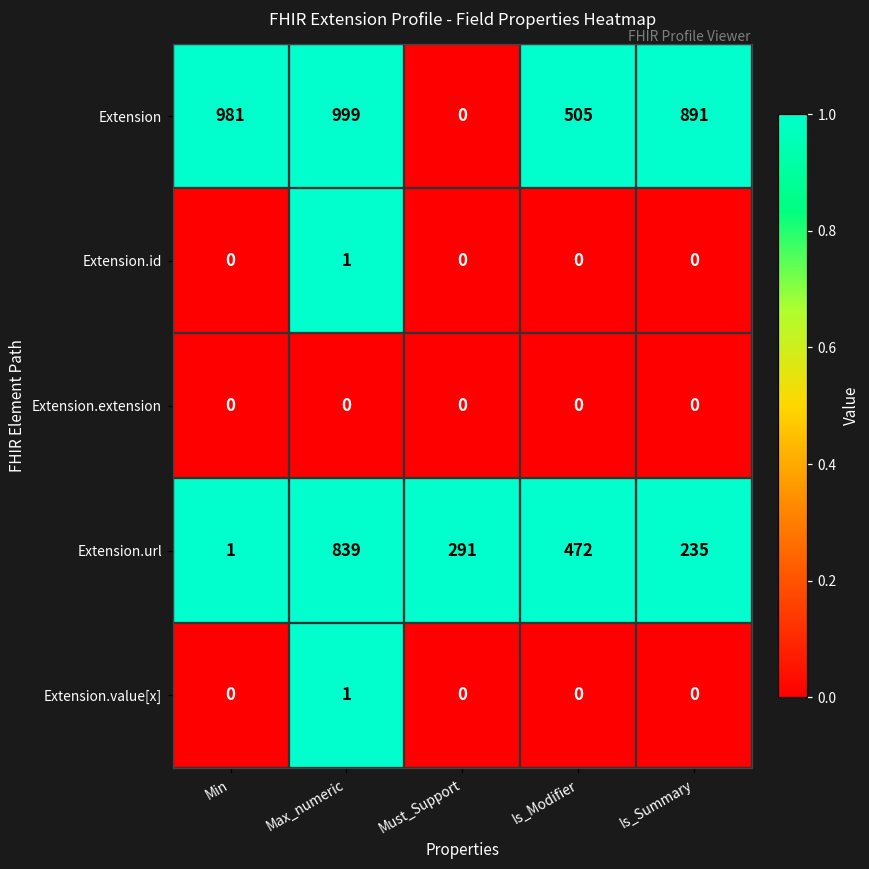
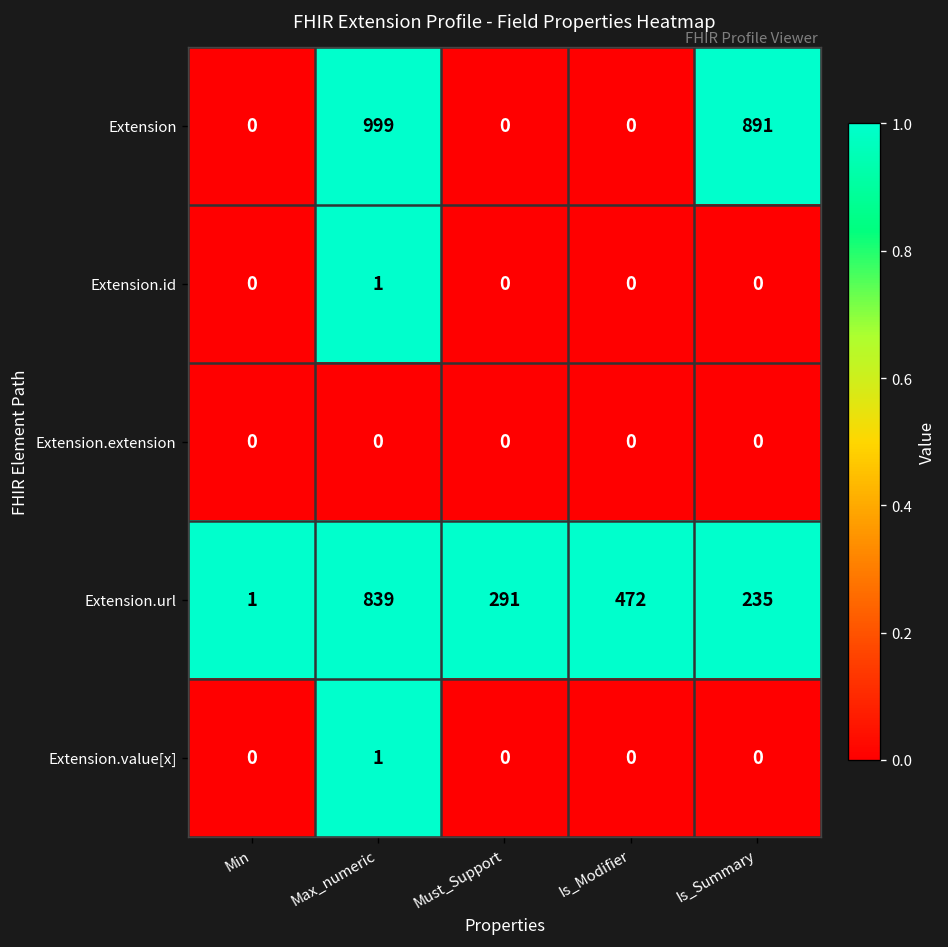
  {
    "Extension": {
-     "Min": 981,
+     "Min": 0,
      "Max_numeric": 999,
      "Must_Support": 0,
-     "Is_Modifier": 505,
+     "Is_Modifier": 0,
      "Is_Summary": 891
    },
    "Extension.id": {
      "Min": 0,
      "Max_numeric": 1,
      "Must_Support": 0,
      "Is_Modifier": 0,
      "Is_Summary": 0
    },
    "Extension.extension": {
      "Min": 0,
      "Max_numeric": 0,
      "Must_Support": 0,
      "Is_Modifier": 0,
      "Is_Summary": 0
    },
    "Extension.url": {
      "Min": 1,
      "Max_numeric": 839,
      "Must_Support": 291,
      "Is_Modifier": 472,
      "Is_Summary": 235
    },
    "Extension.value[x]": {
      "Min": 0,
      "Max_numeric": 1,
      "Must_Support": 0,
      "Is_Modifier": 0,
      "Is_Summary": 0
    }
  }
